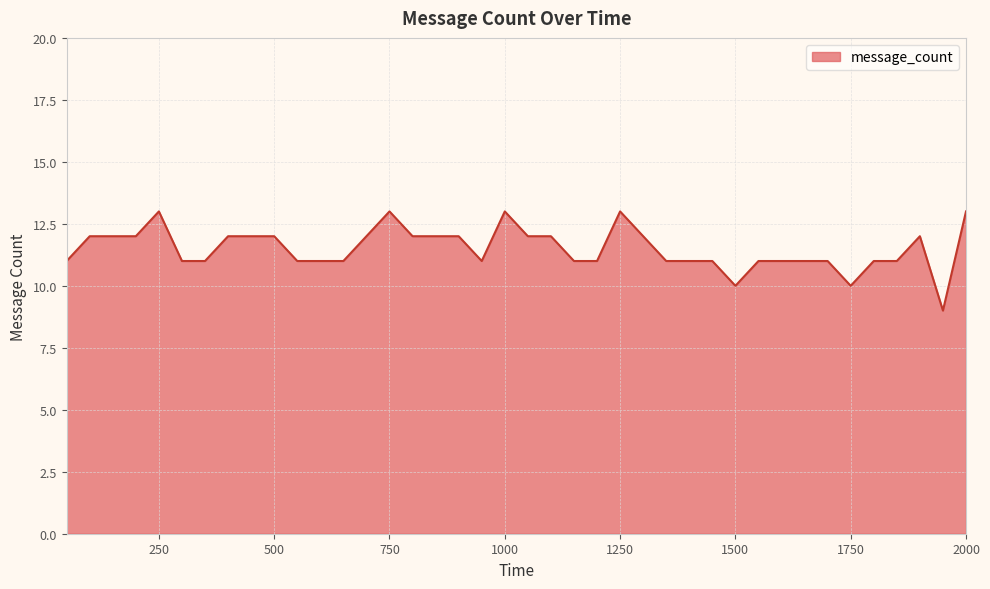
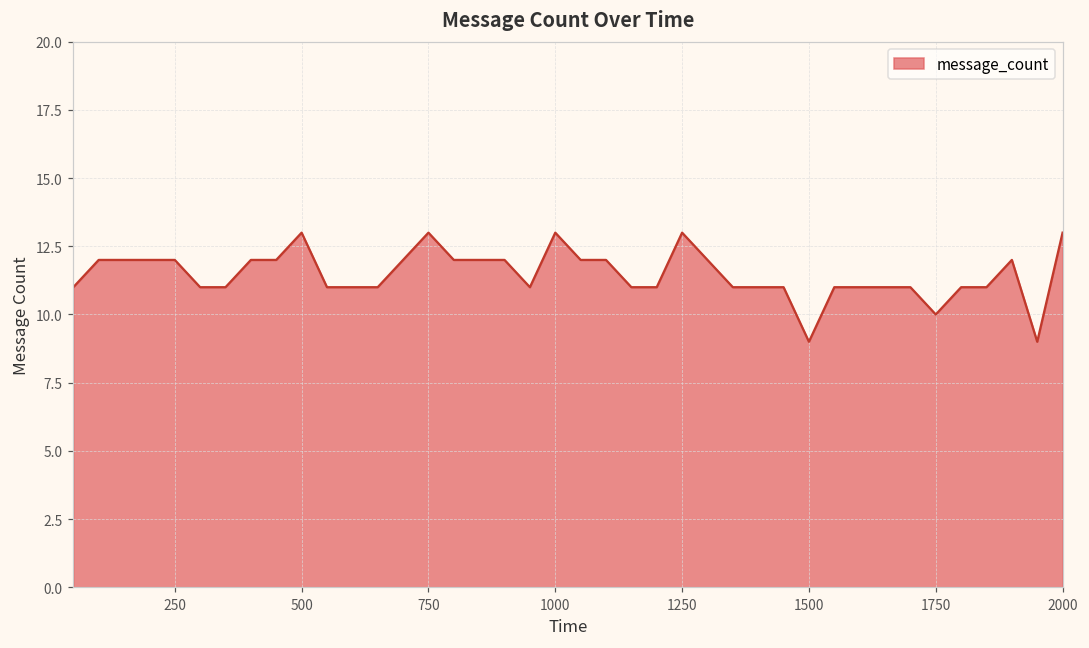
  {
-   "250": 13,
-   "500": 12,
+   "250": 12,
+   "500": 13,
    "750": 13,
    "1000": 13,
    "1250": 13,
-   "1500": 10,
+   "1500": 9,
    "1750": 10,
    "2000": 13
  }
